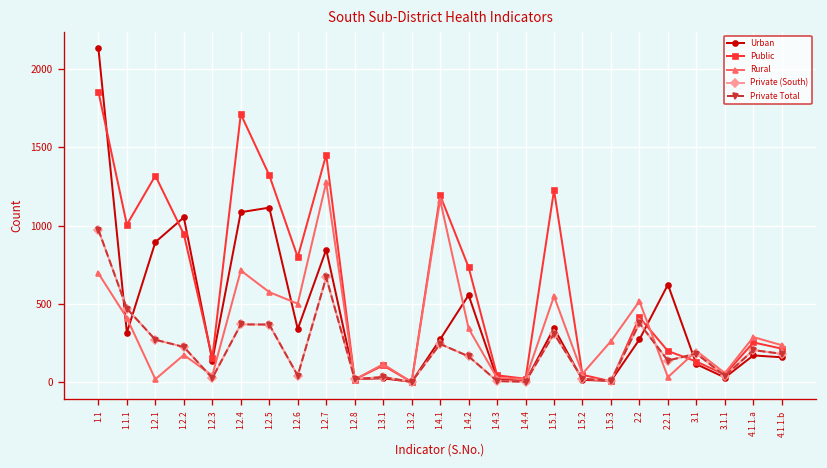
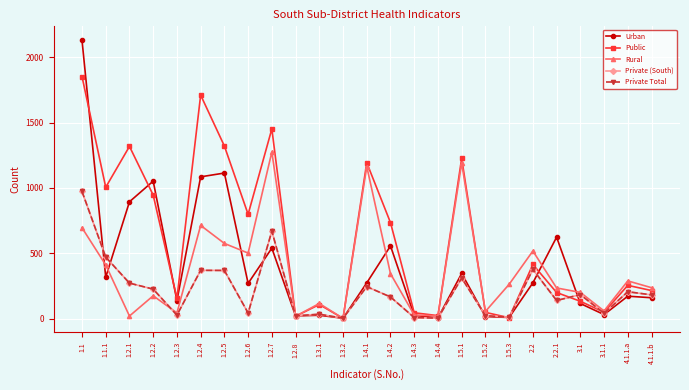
  {
    "Urban": {
      "1.1": 2130,
      "1.1.1": 320,
      "1.2.1": 890,
      "1.2.2": 1050,
      "1.2.4": 1090,
      "1.2.5": 1110,
-     "1.2.6": 340,
-     "1.2.7": 850,
+     "1.2.6": 270,
+     "1.2.7": 540,
      "1.4.1": 270,
      "1.4.2": 560,
      "1.5.1": 350,
      "2.2": 270,
      "2.2.1": 620,
      "4.1.1.a": 170,
      "4.1.1.b": 160
    },
    "Rural": {
      "1.1": 700,
      "1.1.1": 410,
      "1.2.1": 20,
      "1.2.2": 170,
      "1.2.4": 710,
      "1.2.5": 580,
      "1.2.6": 500,
      "1.2.7": 1280,
      "1.4.1": 1160,
      "1.4.2": 340,
-     "1.5.1": 550,
+     "1.5.1": 1190,
      "1.5.3": 260,
      "2.2": 520,
-     "2.2.1": 30,
+     "2.2.1": 230,
      "4.1.1.a": 290,
      "4.1.1.b": 240
    }
  }
